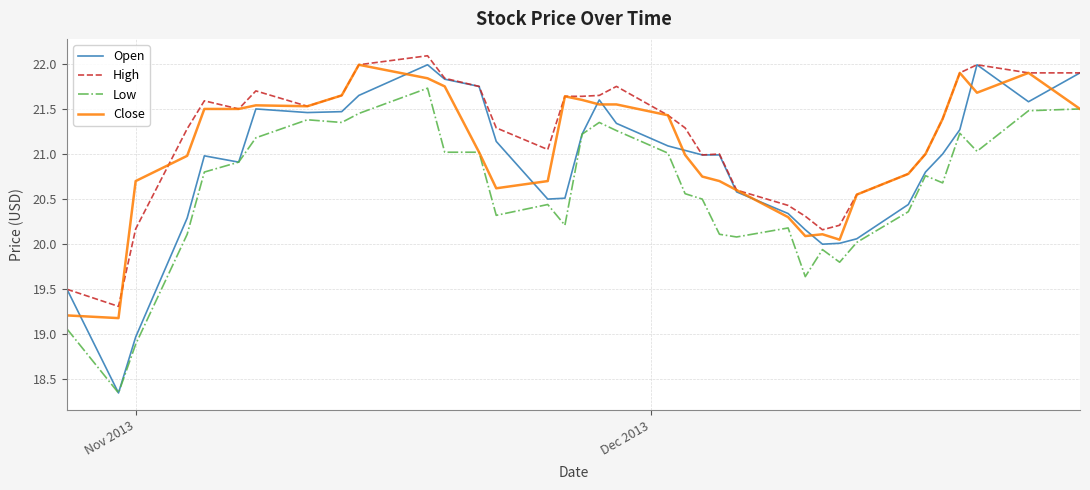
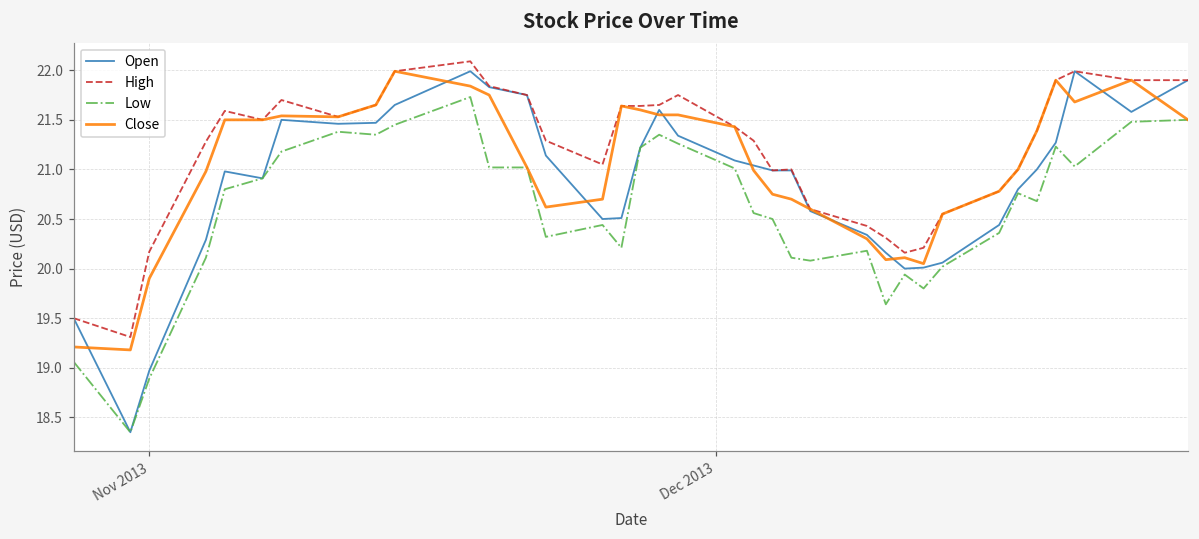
  {
    "Open": {
      "Nov 2013": 19.0
    },
    "High": {
      "Nov 2013": 20.2
    },
    "Low": {
      "Nov 2013": 18.9
    },
    "Close": {
-     "Nov 2013": 20.7
+     "Nov 2013": 19.9
    }
  }
